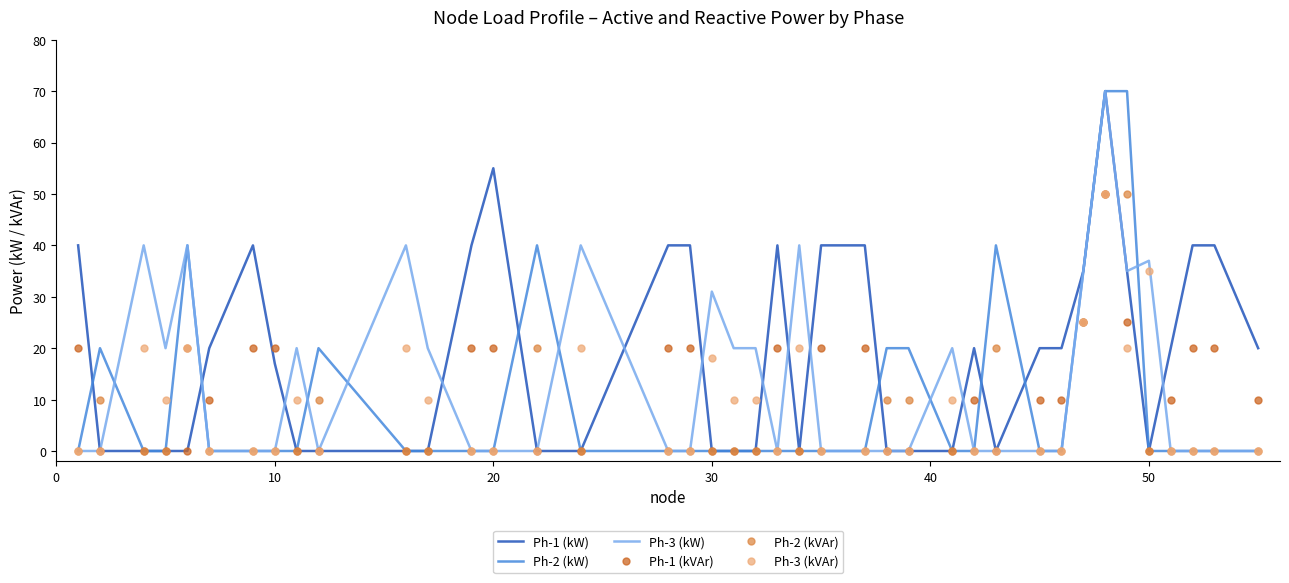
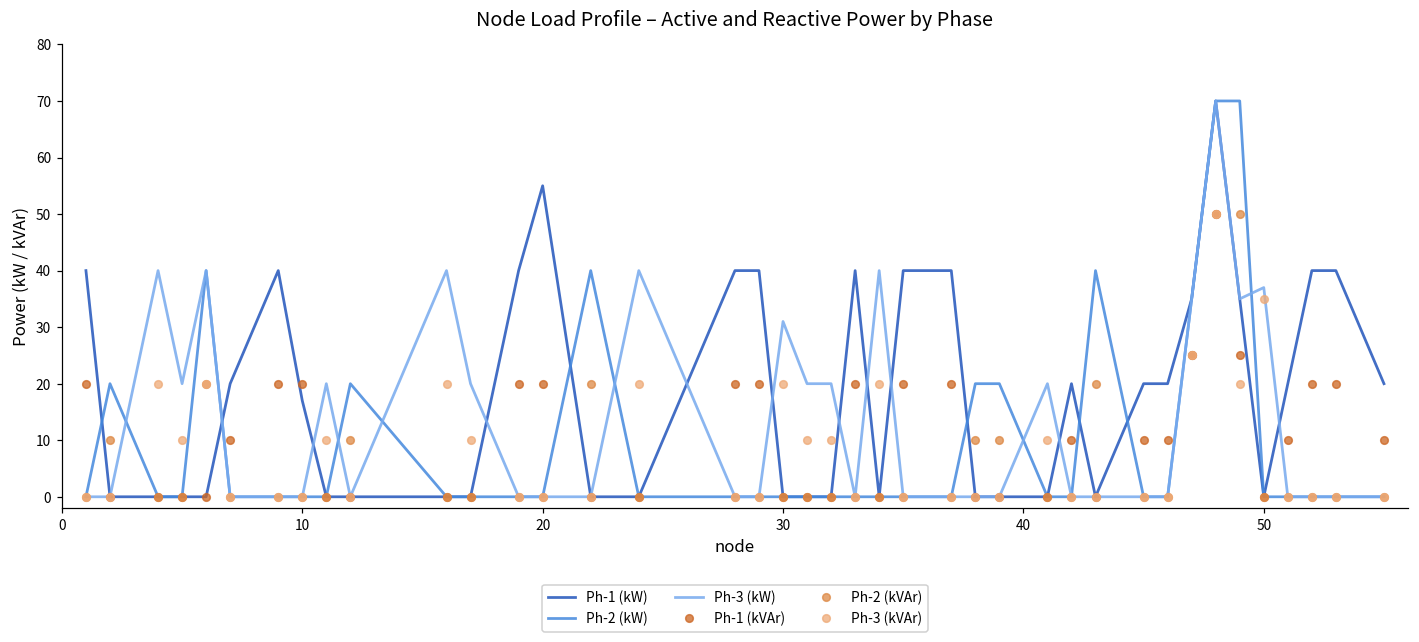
  {
    "Ph-1 (kW)": {
      "10": 17,
      "20": 55
    },
    "Ph-3 (kW)": {
      "30": 31,
      "50": 37
    },
    "Ph-3 (kVAr)": {
-     "30": 18,
+     "30": 20,
      "50": 35
    }
  }
